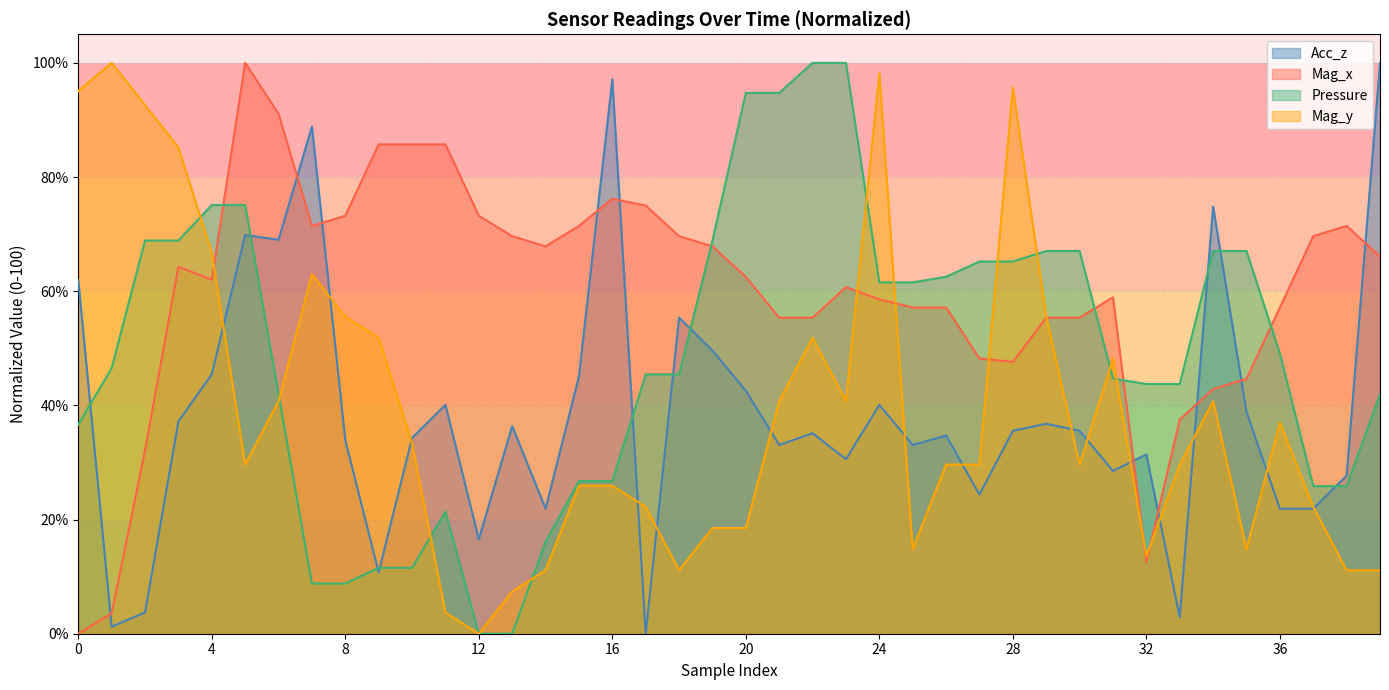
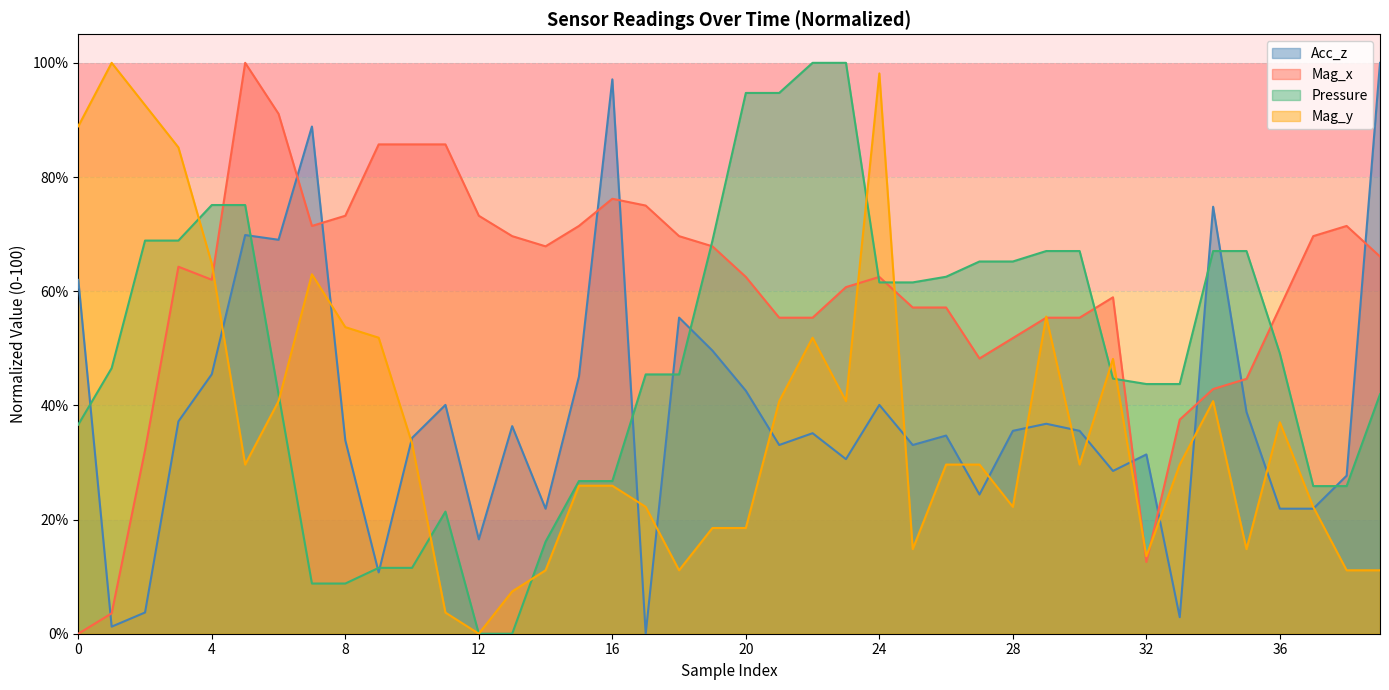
  {
    "Mag_x": {
      "0": "0%",
      "4": "62%",
      "8": "73%",
      "12": "73%",
      "16": "76%",
      "20": "62%",
-     "24": "59%",
-     "28": "48%",
+     "24": "62%",
+     "28": "52%",
      "32": "13%",
      "36": "57%"
    },
    "Mag_y": {
-     "0": "95%",
-     "4": "67%",
-     "8": "56%",
+     "0": "89%",
+     "4": "65%",
+     "8": "54%",
      "16": "26%",
      "20": "19%",
      "24": "98%",
-     "28": "96%",
+     "28": "22%",
      "32": "14%",
      "36": "37%"
    }
  }
